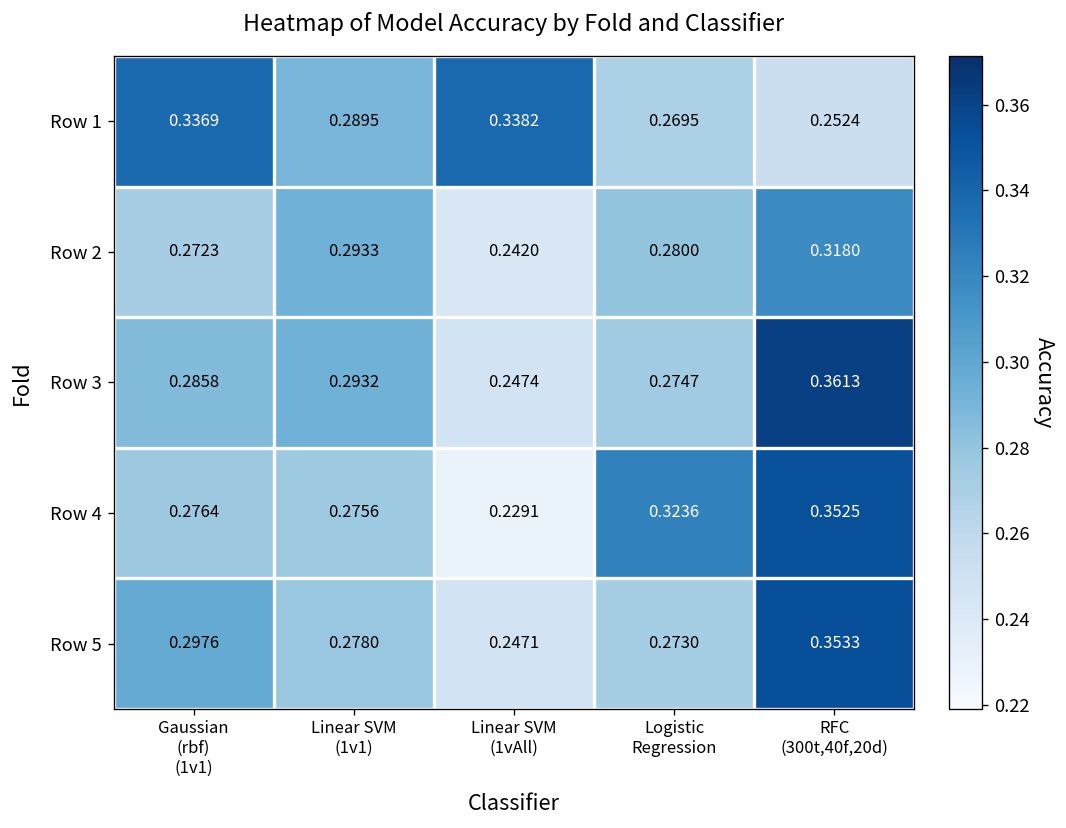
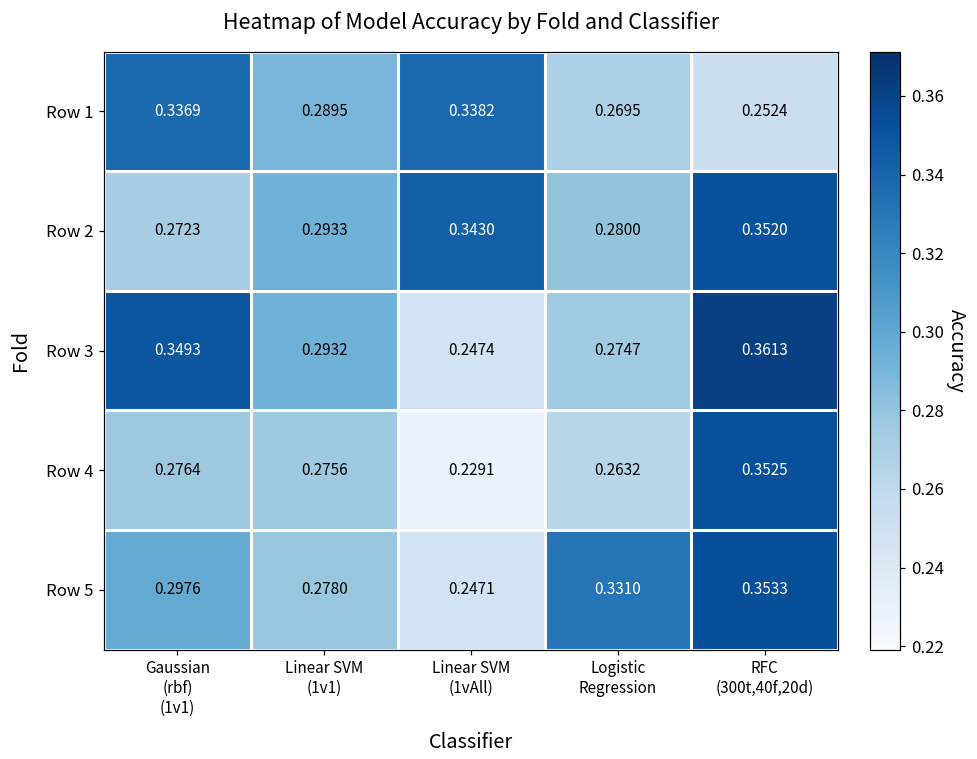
  {
    "Row 1": {
      "Gaussian (rbf) (1v1)": 0.3369,
      "Linear SVM (1v1)": 0.2895,
      "Linear SVM (1vAll)": 0.3382,
      "Logistic Regression": 0.2695,
      "RFC (300t,40f,20d)": 0.2524
    },
    "Row 2": {
      "Gaussian (rbf) (1v1)": 0.2723,
      "Linear SVM (1v1)": 0.2933,
-     "Linear SVM (1vAll)": 0.2420,
+     "Linear SVM (1vAll)": 0.3430,
      "Logistic Regression": 0.2800,
-     "RFC (300t,40f,20d)": 0.3180
+     "RFC (300t,40f,20d)": 0.3520
    },
    "Row 3": {
-     "Gaussian (rbf) (1v1)": 0.2858,
+     "Gaussian (rbf) (1v1)": 0.3493,
      "Linear SVM (1v1)": 0.2932,
      "Linear SVM (1vAll)": 0.2474,
      "Logistic Regression": 0.2747,
      "RFC (300t,40f,20d)": 0.3613
    },
    "Row 4": {
      "Gaussian (rbf) (1v1)": 0.2764,
      "Linear SVM (1v1)": 0.2756,
      "Linear SVM (1vAll)": 0.2291,
-     "Logistic Regression": 0.3236,
+     "Logistic Regression": 0.2632,
      "RFC (300t,40f,20d)": 0.3525
    },
    "Row 5": {
      "Gaussian (rbf) (1v1)": 0.2976,
      "Linear SVM (1v1)": 0.2780,
      "Linear SVM (1vAll)": 0.2471,
-     "Logistic Regression": 0.2730,
+     "Logistic Regression": 0.3310,
      "RFC (300t,40f,20d)": 0.3533
    }
  }
